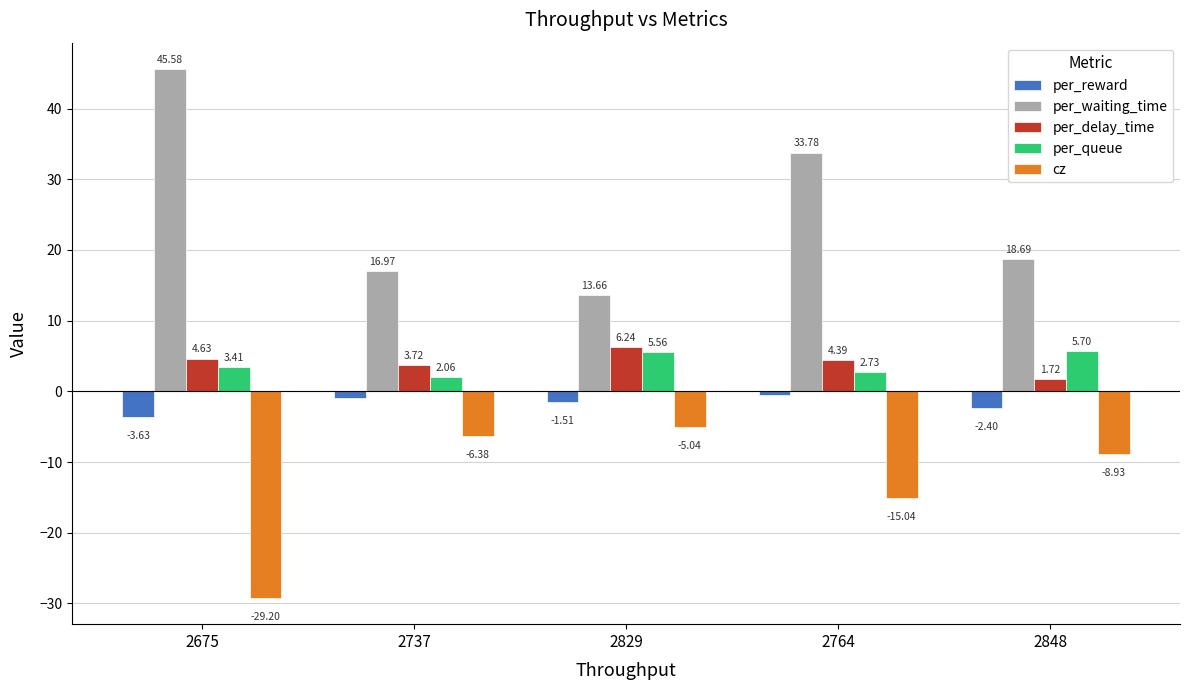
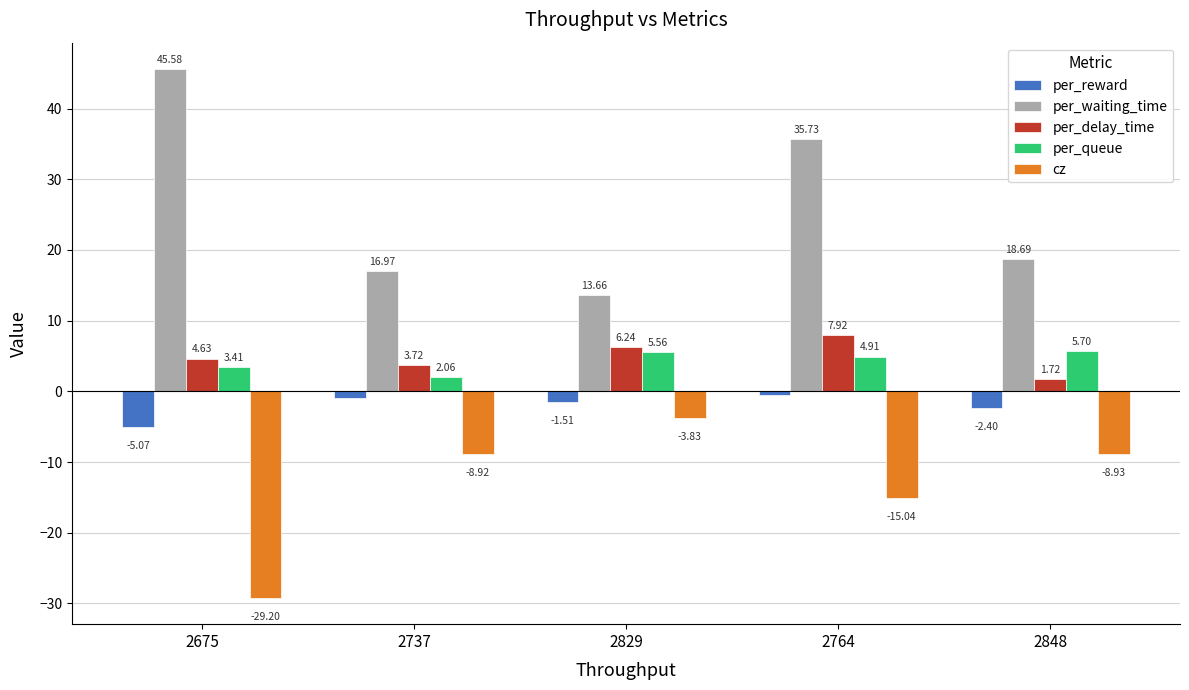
  {
    "per_reward": {
-     "2675": -3.63,
+     "2675": -5.07,
      "2829": -1.51,
      "2848": -2.40
    },
    "per_waiting_time": {
      "2675": 45.58,
      "2737": 16.97,
      "2829": 13.66,
-     "2764": 33.78,
+     "2764": 35.73,
      "2848": 18.69
    },
    "per_delay_time": {
      "2675": 4.63,
      "2737": 3.72,
      "2829": 6.24,
-     "2764": 4.39,
+     "2764": 7.92,
      "2848": 1.72
    },
    "per_queue": {
      "2675": 3.41,
      "2737": 2.06,
      "2829": 5.56,
-     "2764": 2.73,
+     "2764": 4.91,
      "2848": 5.70
    },
    "cz": {
      "2675": -29.20,
-     "2737": -6.38,
-     "2829": -5.04,
+     "2737": -8.92,
+     "2829": -3.83,
      "2764": -15.04,
      "2848": -8.93
    }
  }
